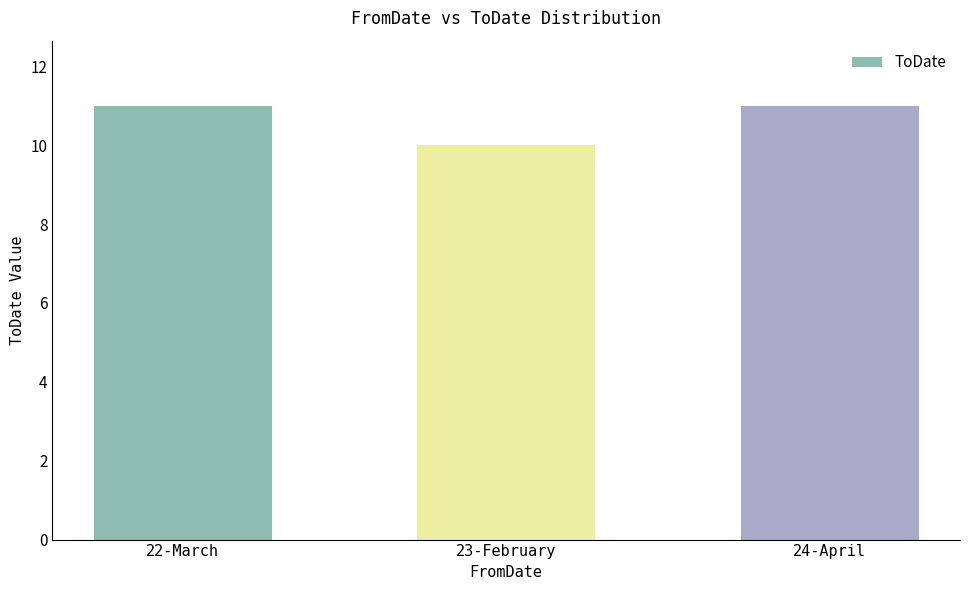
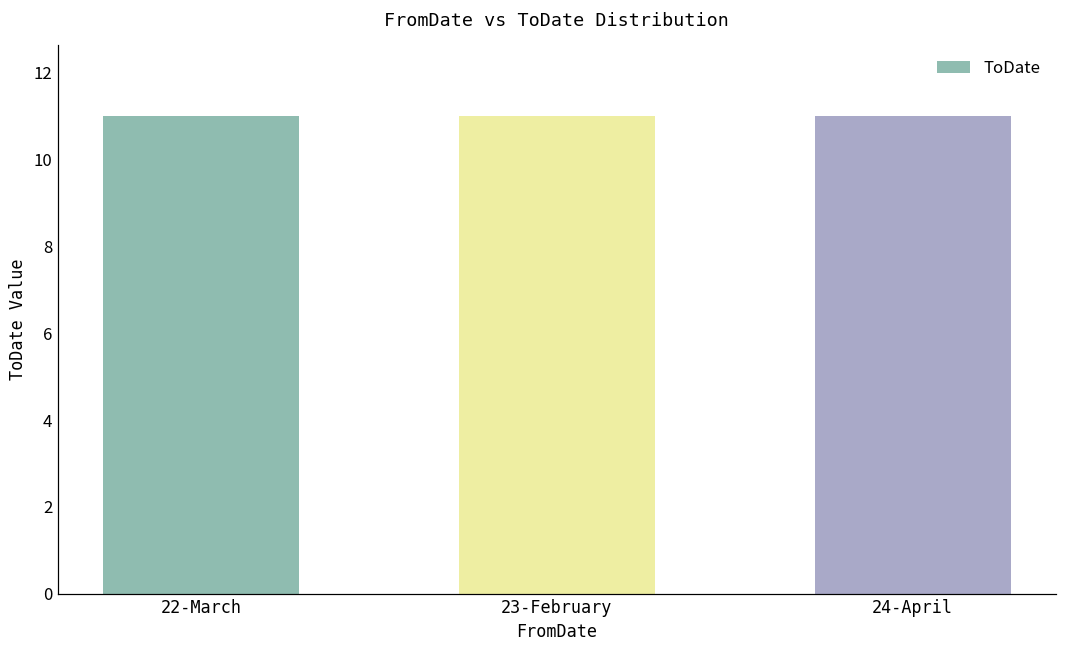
  {
    "22-March": 11,
-   "23-February": 10,
+   "23-February": 11,
    "24-April": 11
  }
